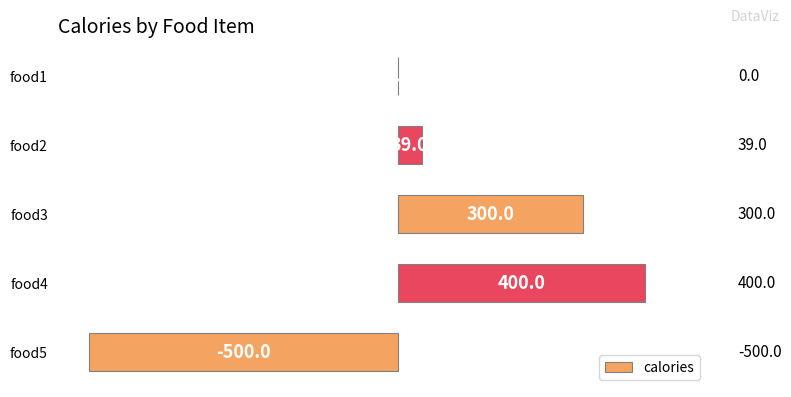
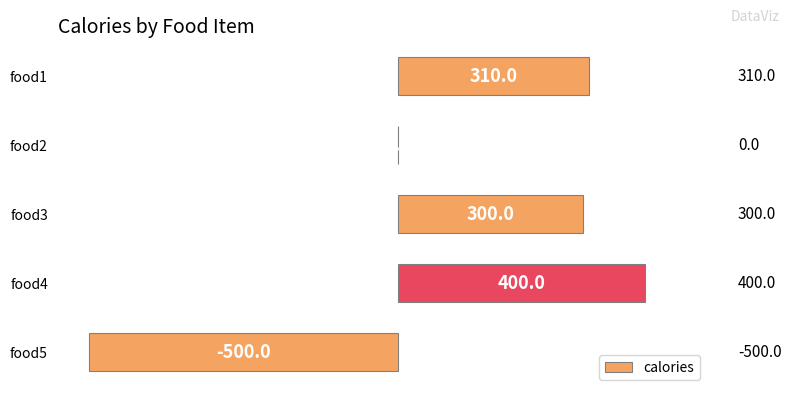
  {
-   "food1": 0.0,
-   "food2": 39.0,
+   "food1": 310.0,
+   "food2": 0.0,
    "food3": 300.0,
    "food4": 400.0,
    "food5": -500.0
  }
